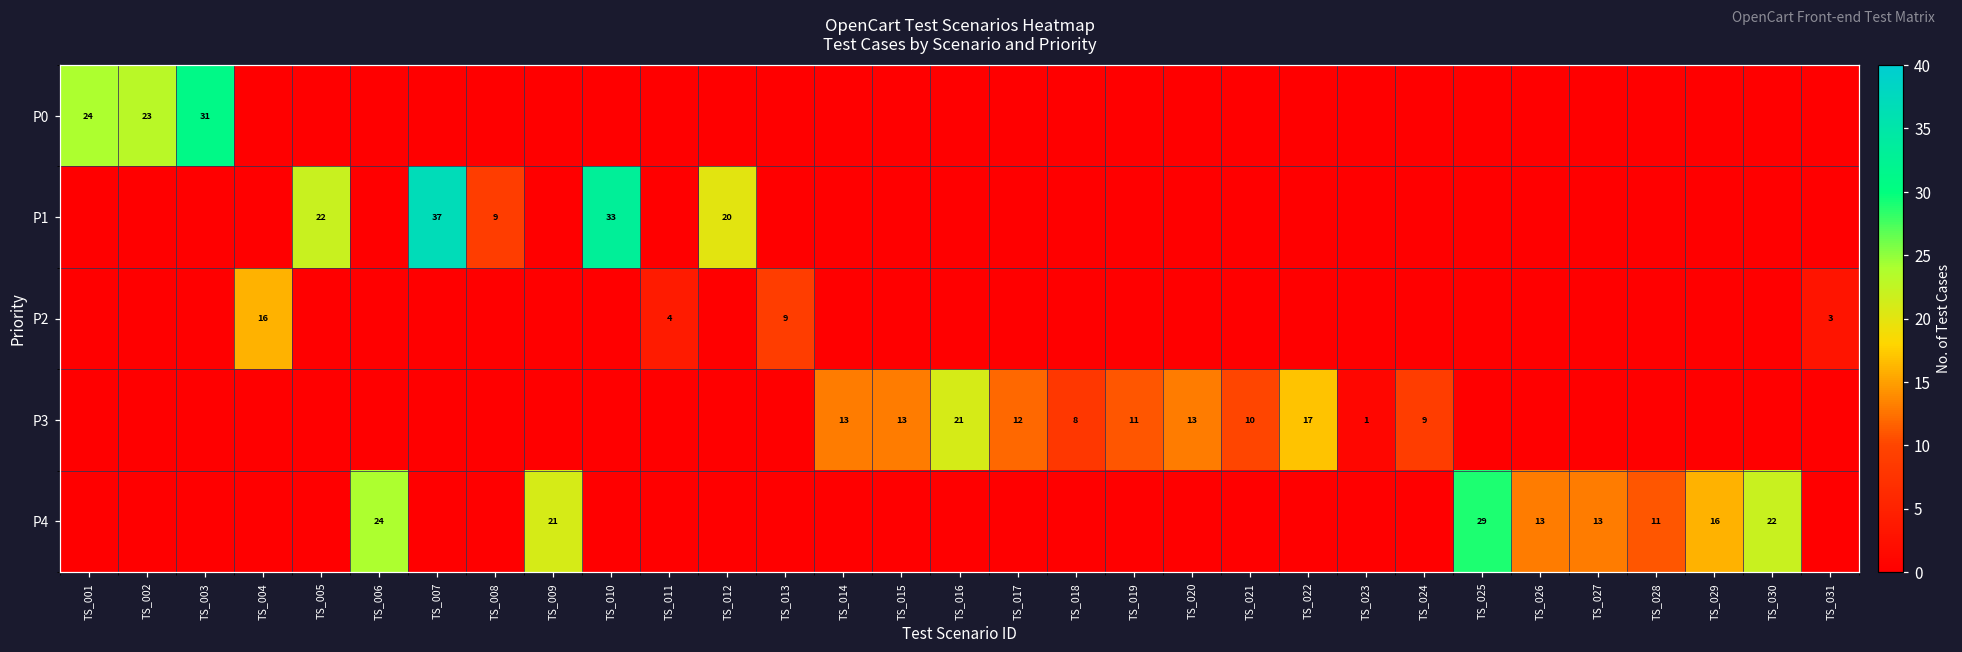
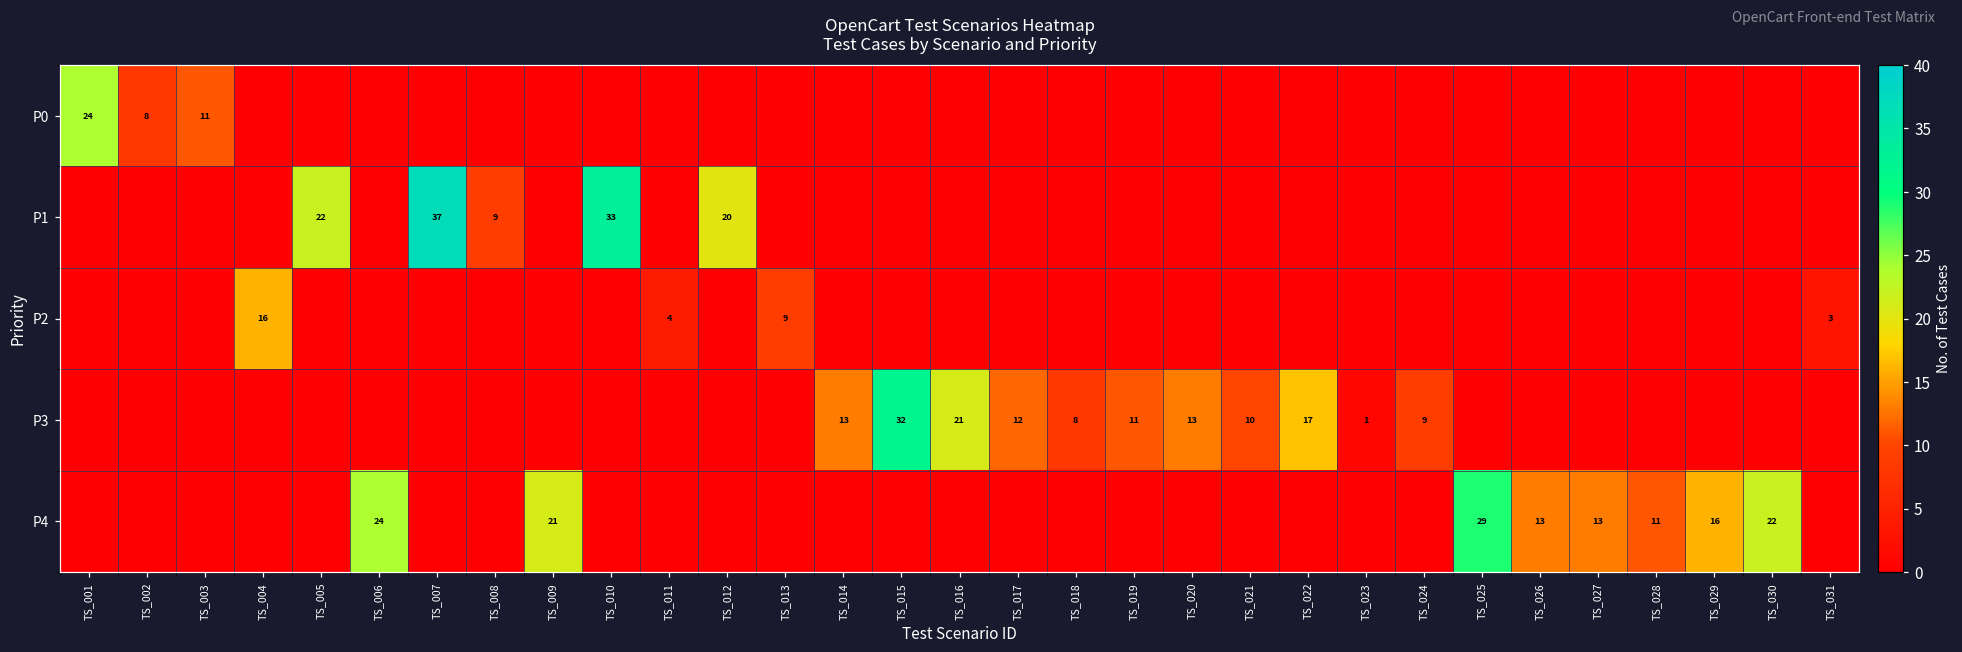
  {
    "P0": {
      "TS_001": 24,
-     "TS_002": 23,
-     "TS_003": 31
+     "TS_002": 8,
+     "TS_003": 11
    },
    "P1": {
      "TS_005": 22,
      "TS_007": 37,
      "TS_008": 9,
      "TS_010": 33,
      "TS_012": 20
    },
    "P2": {
      "TS_004": 16,
      "TS_011": 4,
      "TS_013": 9,
      "TS_031": 3
    },
    "P3": {
      "TS_014": 13,
-     "TS_015": 13,
+     "TS_015": 32,
      "TS_016": 21,
      "TS_017": 12,
      "TS_018": 8,
      "TS_019": 11,
      "TS_020": 13,
      "TS_021": 10,
      "TS_022": 17,
      "TS_023": 1,
      "TS_024": 9
    },
    "P4": {
      "TS_006": 24,
      "TS_009": 21,
      "TS_025": 29,
      "TS_026": 13,
      "TS_027": 13,
      "TS_028": 11,
      "TS_029": 16,
      "TS_030": 22
    }
  }
